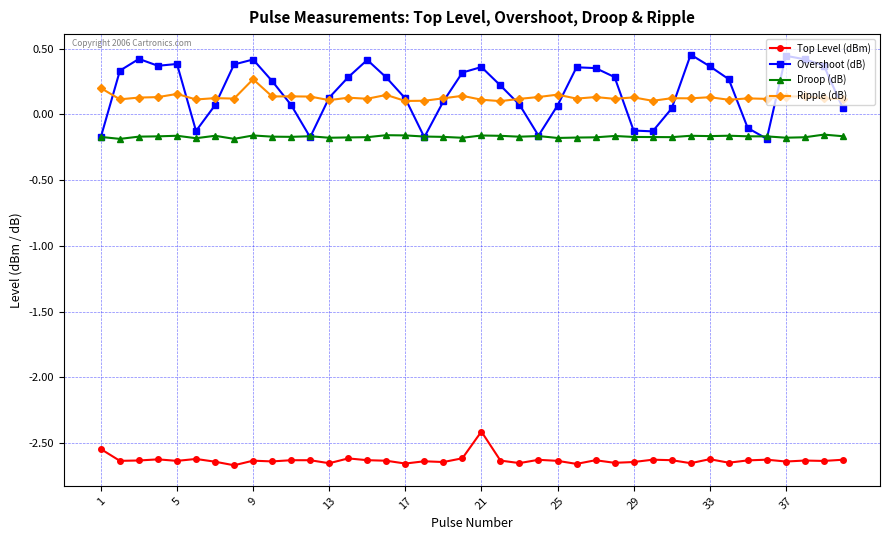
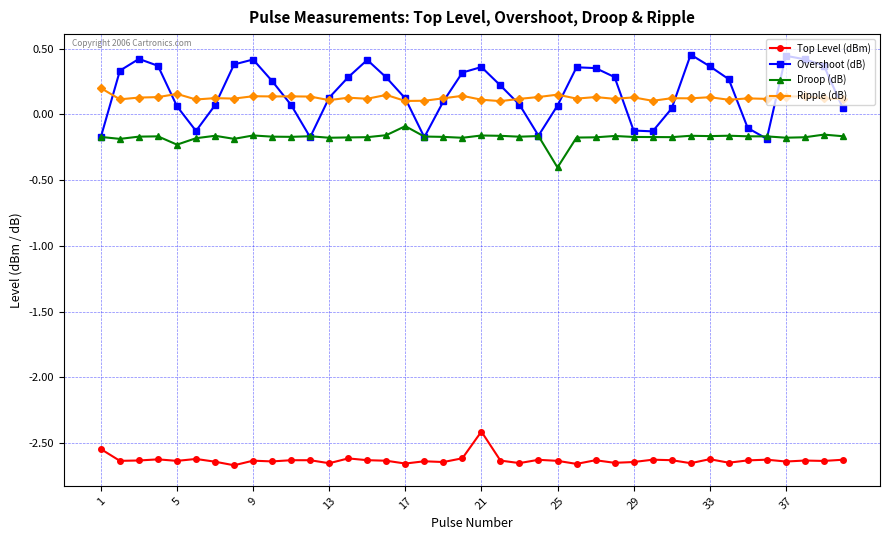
  {
    "Top Level (dBm)": {
      "1": -2.55,
      "5": -2.64,
      "9": -2.63,
      "13": -2.65,
      "17": -2.66,
      "21": -2.41,
      "25": -2.64,
      "29": -2.64,
      "33": -2.62,
      "37": -2.64
    },
    "Overshoot (dB)": {
-     "5": 0.38,
+     "5": 0.06,
      "9": 0.42,
      "17": 0.12,
      "21": 0.36,
      "25": 0.07,
      "29": -0.12,
      "33": 0.37
    },
    "Droop (dB)": {
-     "5": -0.16,
+     "5": -0.23,
      "9": -0.16,
      "13": -0.18,
-     "17": -0.16,
+     "17": -0.09,
      "21": -0.16,
-     "25": -0.18,
+     "25": -0.40,
      "29": -0.17,
      "33": -0.16,
      "37": -0.18
    },
    "Ripple (dB)": {
      "1": 0.20,
      "5": 0.16,
-     "9": 0.27,
+     "9": 0.14,
      "17": 0.10,
      "21": 0.11,
      "25": 0.15,
      "29": 0.13,
      "33": 0.13
    }
  }
